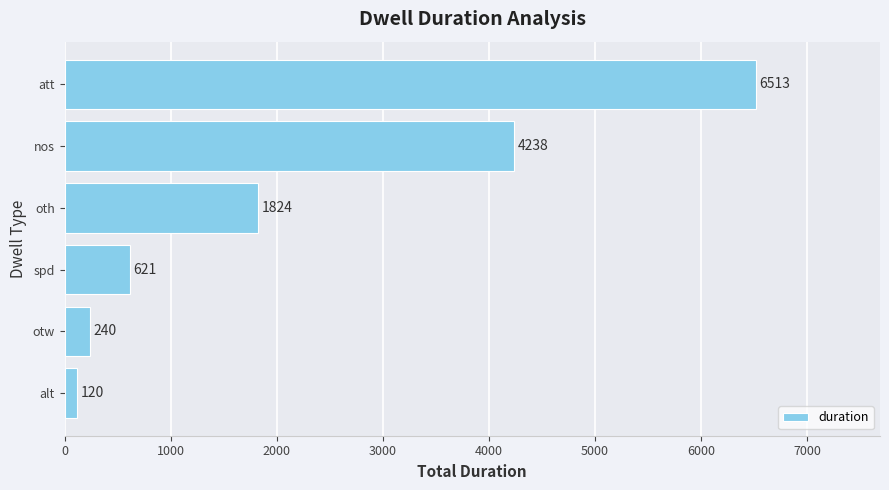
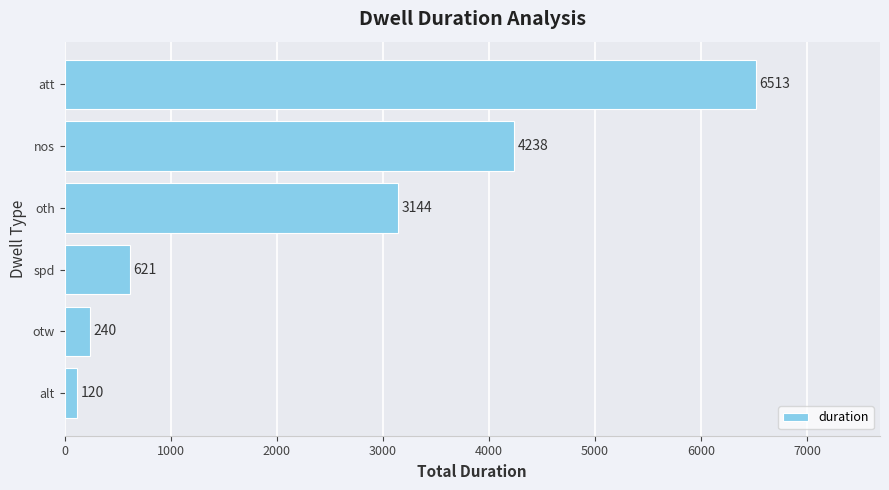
  {
    "att": 6513,
    "nos": 4238,
-   "oth": 1824,
+   "oth": 3144,
    "spd": 621,
    "otw": 240,
    "alt": 120
  }
